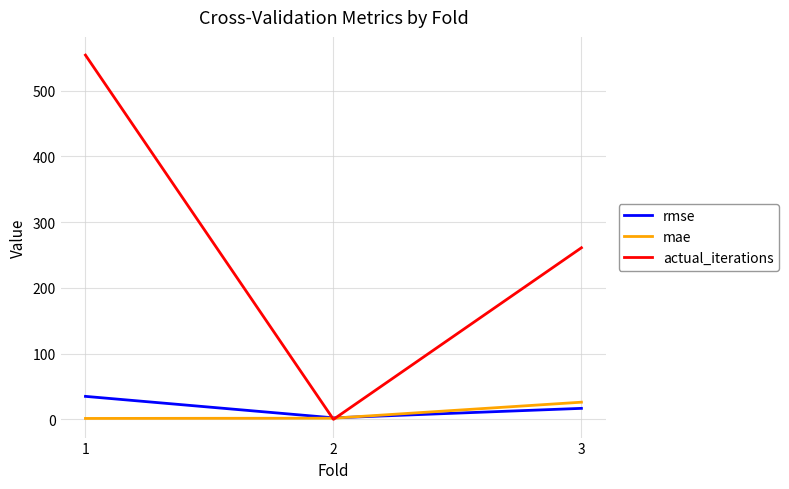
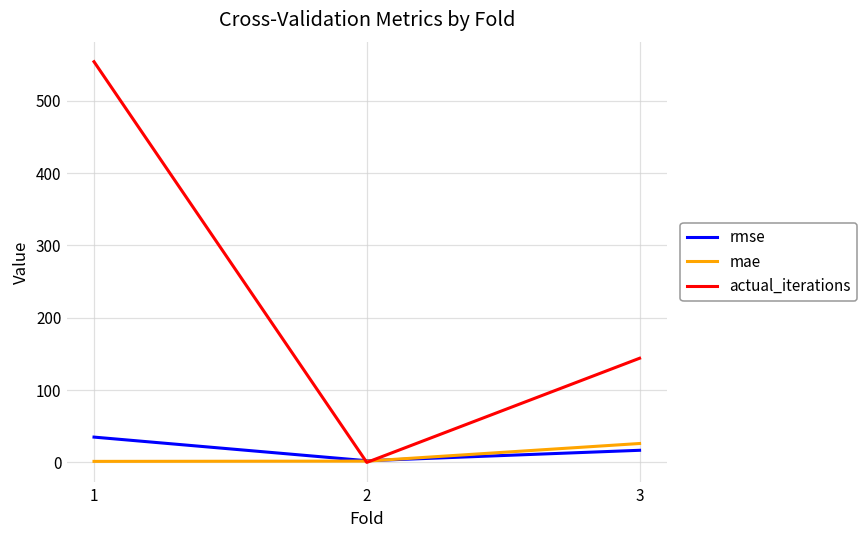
  {
    "rmse": {
      "1": 30,
      "3": 20
    },
    "mae": {
      "1": 0,
      "3": 30
    },
    "actual_iterations": {
      "1": 550,
-     "3": 260
+     "3": 140
    }
  }
